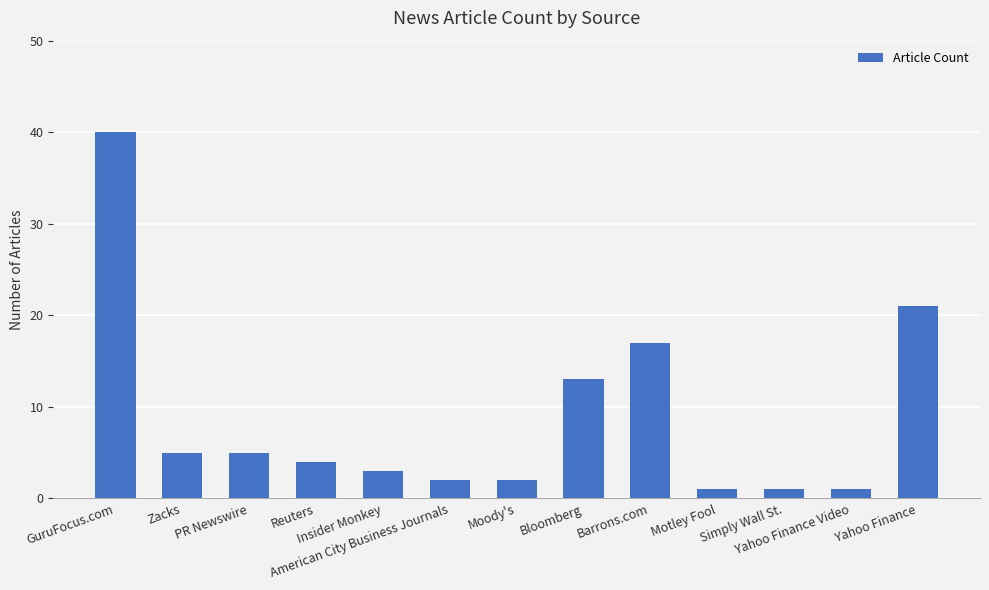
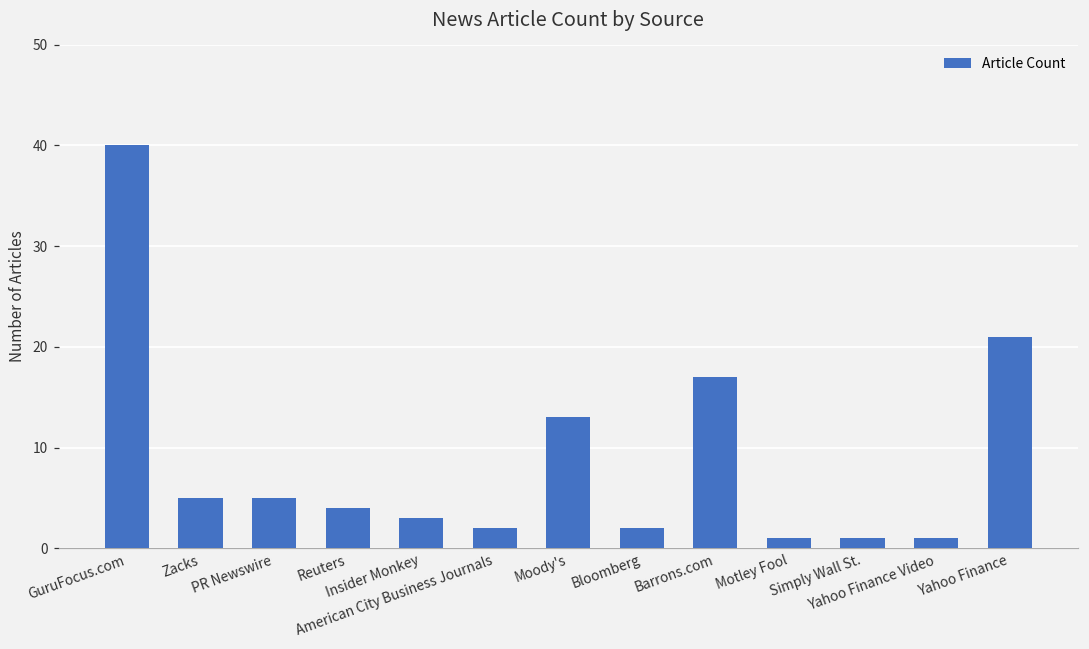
  {
    "GuruFocus.com": 40,
    "Zacks": 5,
    "PR Newswire": 5,
    "Reuters": 4,
    "Insider Monkey": 3,
    "American City Business Journals": 2,
-   "Moody's": 2,
-   "Bloomberg": 13,
+   "Moody's": 13,
+   "Bloomberg": 2,
    "Barrons.com": 17,
    "Motley Fool": 1,
    "Simply Wall St.": 1,
    "Yahoo Finance Video": 1,
    "Yahoo Finance": 21
  }
